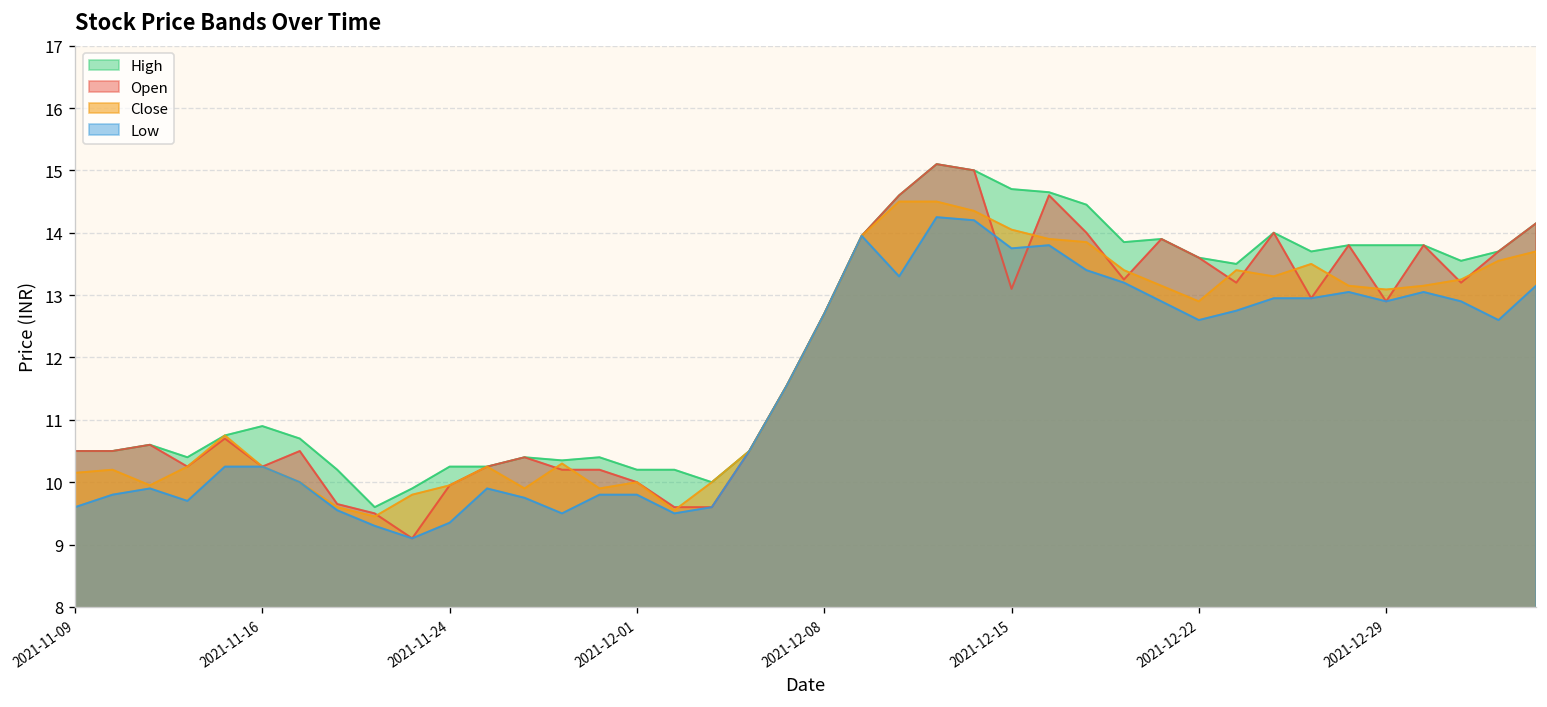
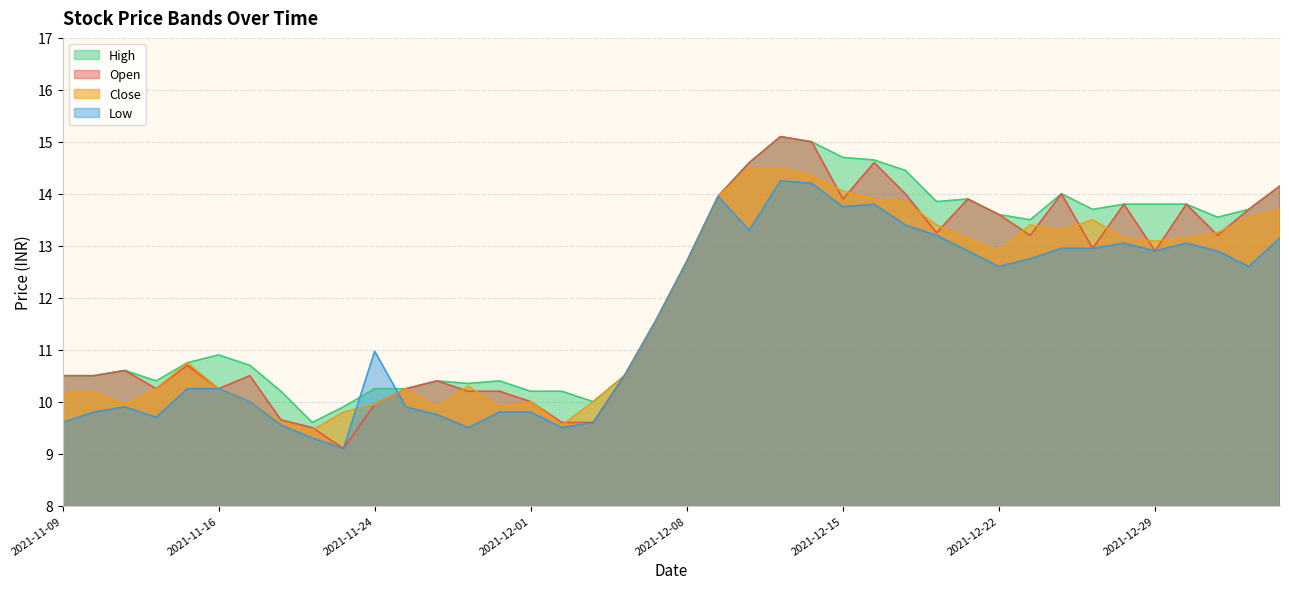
  {
    "High": {
      "2021-11-16": 10.9,
      "2021-11-24": 10.3,
      "2021-12-01": 10.2,
      "2021-12-15": 14.7,
      "2021-12-29": 13.8
    },
    "Open": {
-     "2021-12-15": 13.1
+     "2021-12-15": 13.9
    },
    "Close": {
      "2021-11-09": 10.2,
      "2021-12-15": 14.1,
      "2021-12-22": 12.9,
      "2021-12-29": 13.1
    },
    "Low": {
      "2021-11-09": 9.6,
-     "2021-11-24": 9.4,
+     "2021-11-24": 11.0,
      "2021-12-01": 9.8,
      "2021-12-15": 13.8,
      "2021-12-22": 12.6
    }
  }
